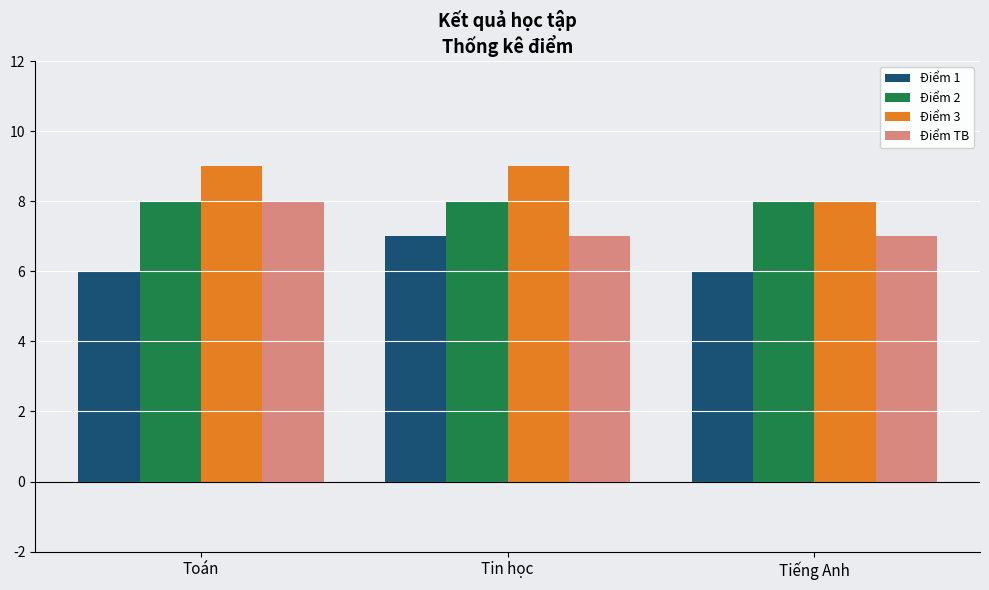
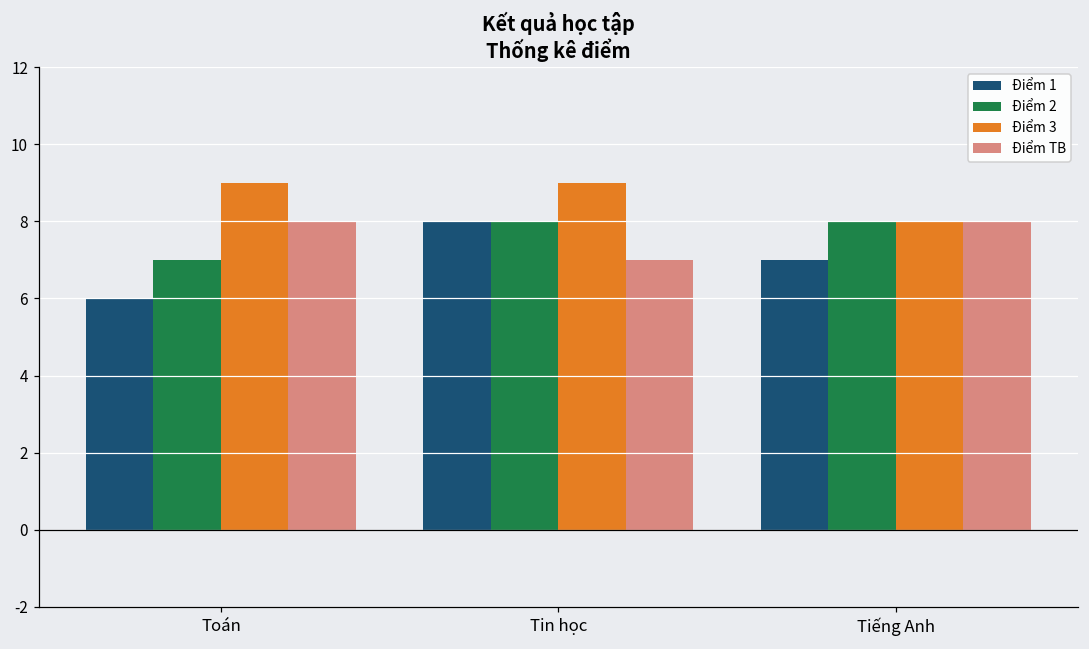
  {
    "Điểm 1": {
      "Toán": 6,
-     "Tin học": 7,
-     "Tiếng Anh": 6
+     "Tin học": 8,
+     "Tiếng Anh": 7
    },
    "Điểm 2": {
-     "Toán": 8,
+     "Toán": 7,
      "Tin học": 8,
      "Tiếng Anh": 8
    },
    "Điểm 3": {
      "Toán": 9,
      "Tin học": 9,
      "Tiếng Anh": 8
    },
    "Điểm TB": {
      "Toán": 8,
      "Tin học": 7,
-     "Tiếng Anh": 7
+     "Tiếng Anh": 8
    }
  }
